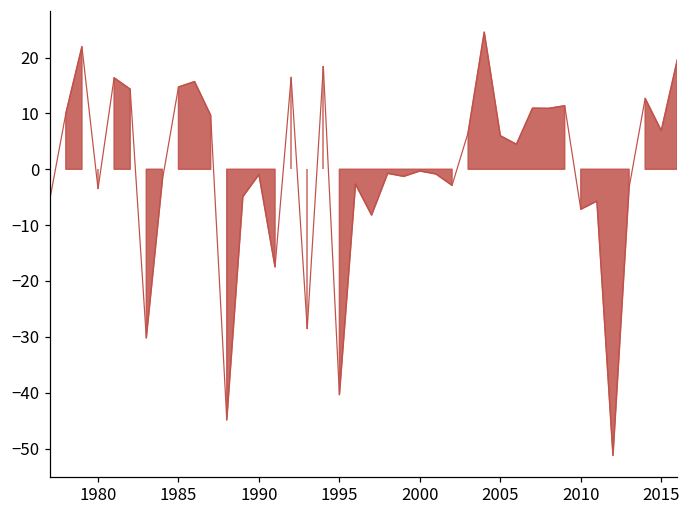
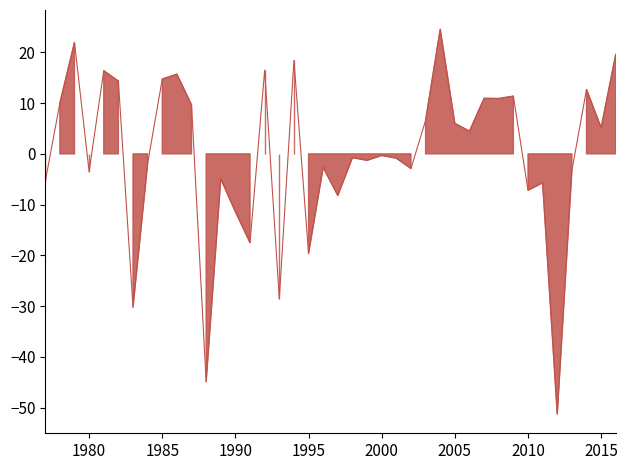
  {
    "1980": -3,
    "1985": 15,
-   "1990": -1,
-   "1995": -40,
+   "1990": -11,
+   "1995": -20,
    "2000": 0,
    "2005": 6,
    "2010": -7,
-   "2015": 7
+   "2015": 5
  }
